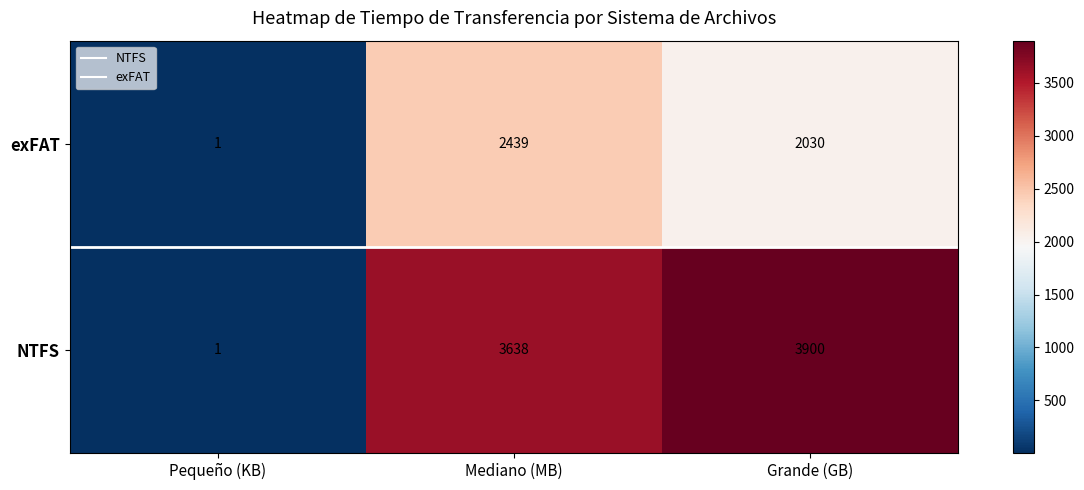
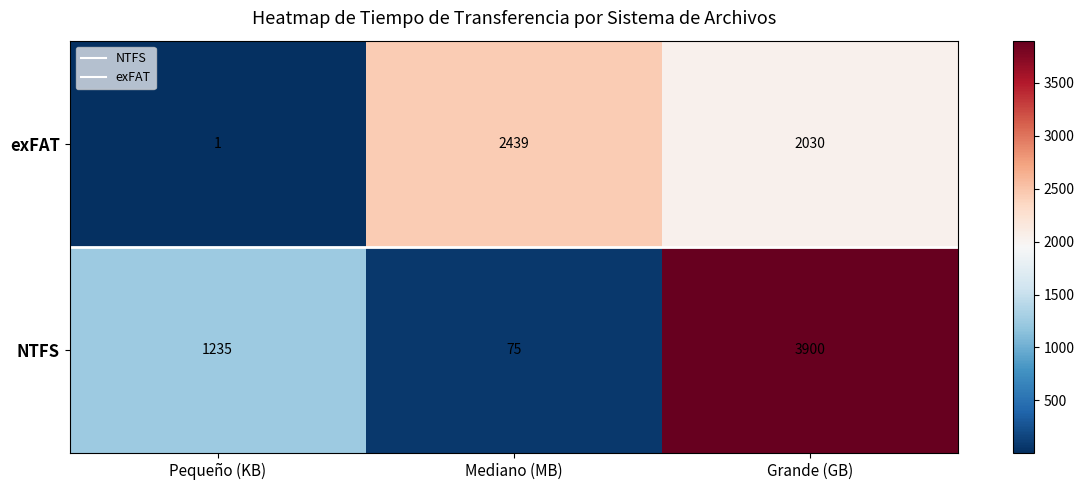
  {
    "exFAT": {
      "Pequeño (KB)": 1,
      "Mediano (MB)": 2439,
      "Grande (GB)": 2030
    },
    "NTFS": {
-     "Pequeño (KB)": 1,
-     "Mediano (MB)": 3638,
+     "Pequeño (KB)": 1235,
+     "Mediano (MB)": 75,
      "Grande (GB)": 3900
    }
  }
